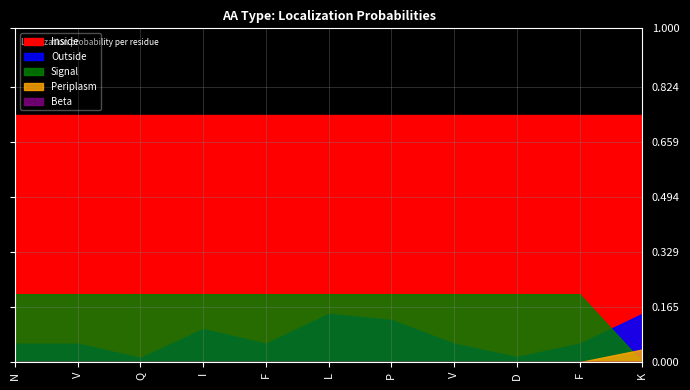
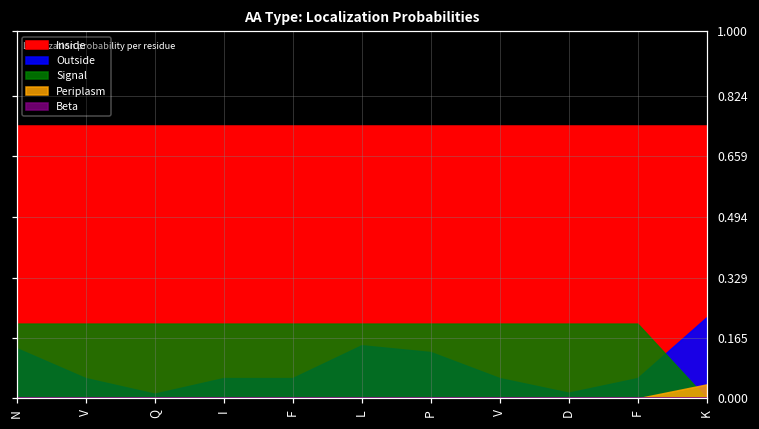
  {
    "Inside": {
      "N": 0.74,
      "Q": 0.74,
      "I": 0.74,
      "L": 0.74,
      "P": 0.74,
      "D": 0.74,
      "K": 0.74
    },
    "Outside": {
-     "N": 0.06,
+     "N": 0.14,
      "Q": 0.01,
-     "I": 0.10,
+     "I": 0.06,
      "L": 0.14,
      "P": 0.13,
      "D": 0.02,
-     "K": 0.14
+     "K": 0.22
    },
    "Signal": {
      "N": 0.20,
      "Q": 0.20,
      "I": 0.20,
      "L": 0.20,
      "P": 0.20,
      "D": 0.20
    },
    "Periplasm": {
      "K": 0.04
    }
  }
